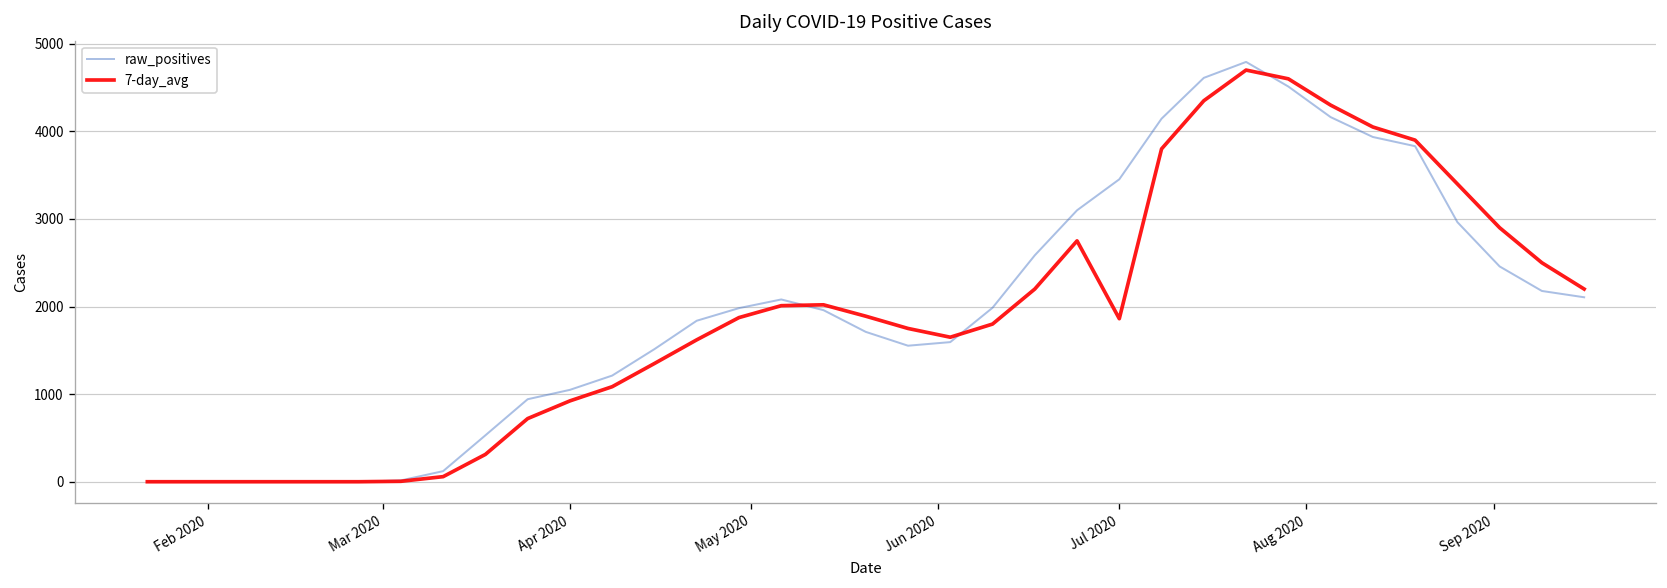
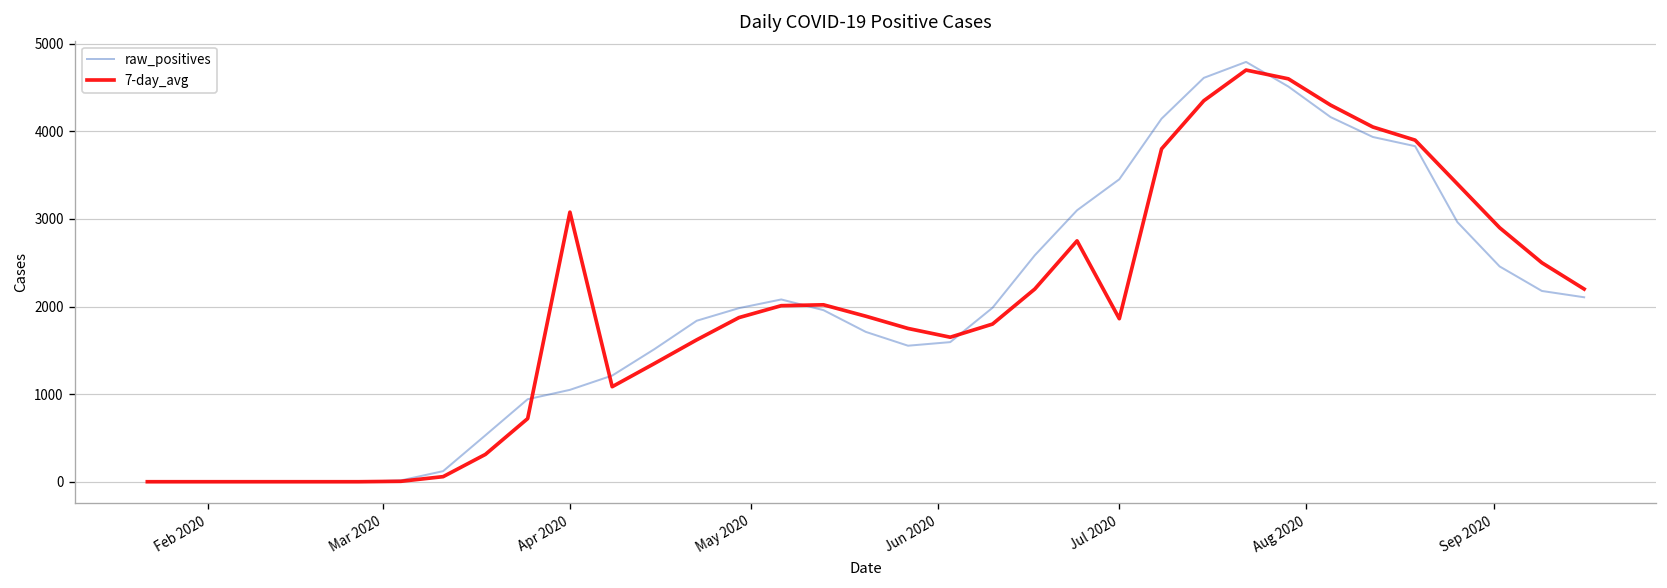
  {
    "raw_positives": {
      "Apr 2020": 1000,
      "Jul 2020": 3500
    },
    "7-day_avg": {
-     "Apr 2020": 900,
+     "Apr 2020": 3100,
      "Jul 2020": 1900
    }
  }
